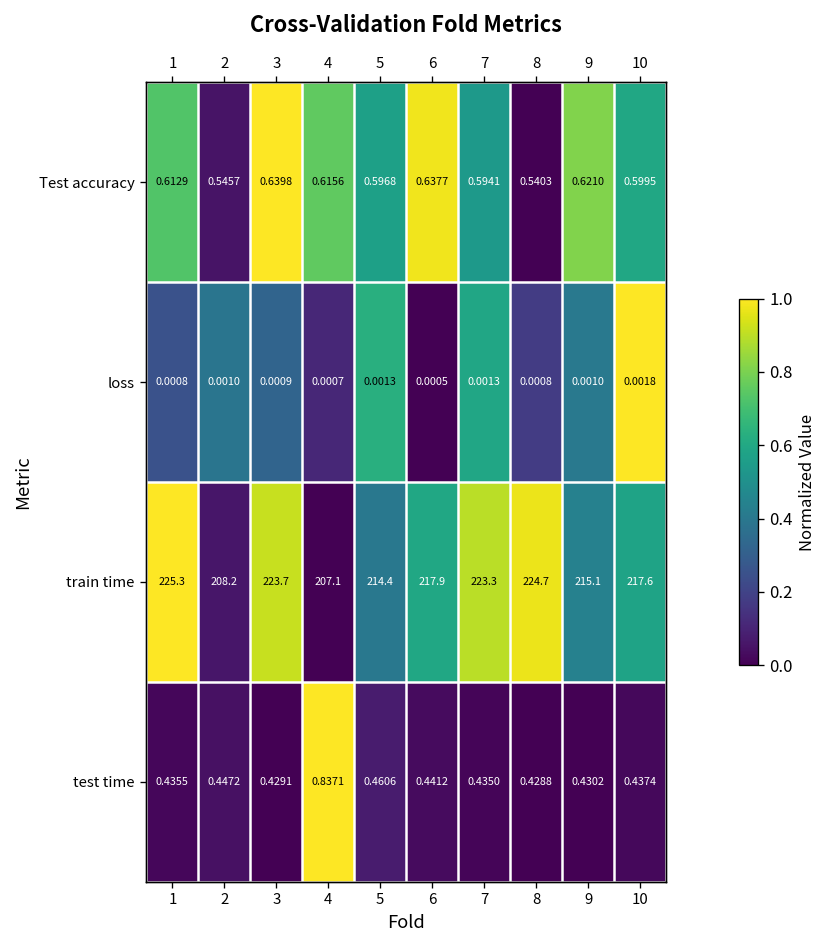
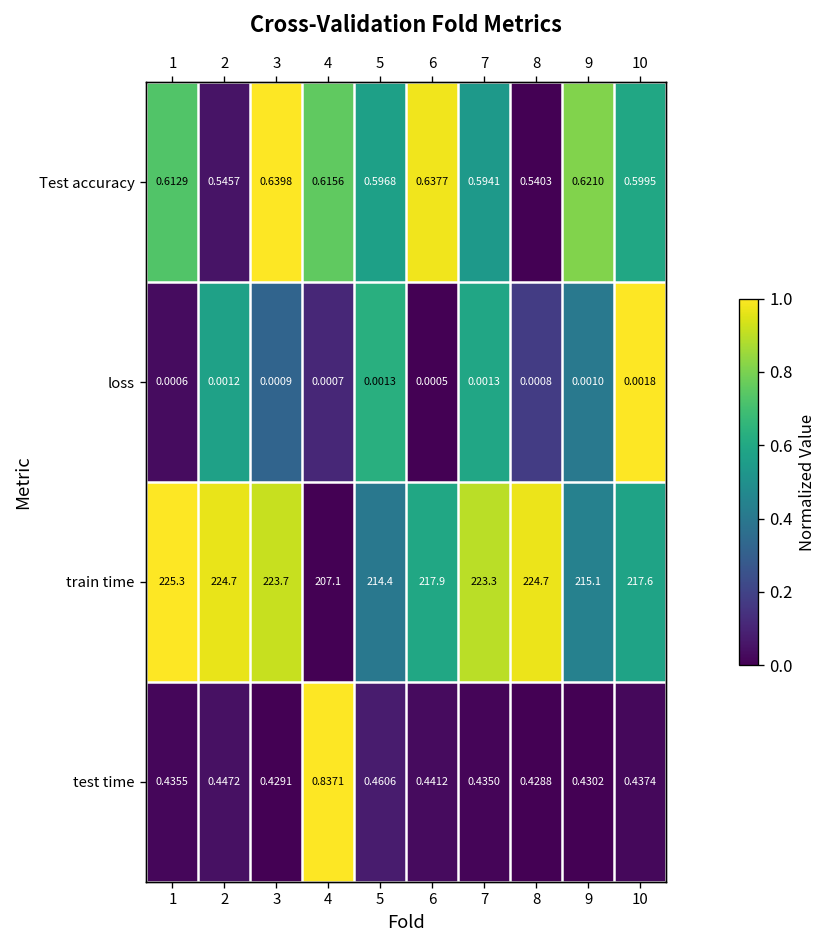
  {
    "Test accuracy": {
      "1": 0.6129,
      "2": 0.5457,
      "3": 0.6398,
      "4": 0.6156,
      "5": 0.5968,
      "6": 0.6377,
      "7": 0.5941,
      "8": 0.5403,
      "9": 0.6210,
      "10": 0.5995
    },
    "loss": {
-     "1": 0.0008,
-     "2": 0.0010,
+     "1": 0.0006,
+     "2": 0.0012,
      "3": 0.0009,
      "4": 0.0007,
      "5": 0.0013,
      "6": 0.0005,
      "7": 0.0013,
      "8": 0.0008,
      "9": 0.0010,
      "10": 0.0018
    },
    "train time": {
      "1": 225.3,
-     "2": 208.2,
+     "2": 224.7,
      "3": 223.7,
      "4": 207.1,
      "5": 214.4,
      "6": 217.9,
      "7": 223.3,
      "8": 224.7,
      "9": 215.1,
      "10": 217.6
    },
    "test time": {
      "1": 0.4355,
      "2": 0.4472,
      "3": 0.4291,
      "4": 0.8371,
      "5": 0.4606,
      "6": 0.4412,
      "7": 0.4350,
      "8": 0.4288,
      "9": 0.4302,
      "10": 0.4374
    }
  }
